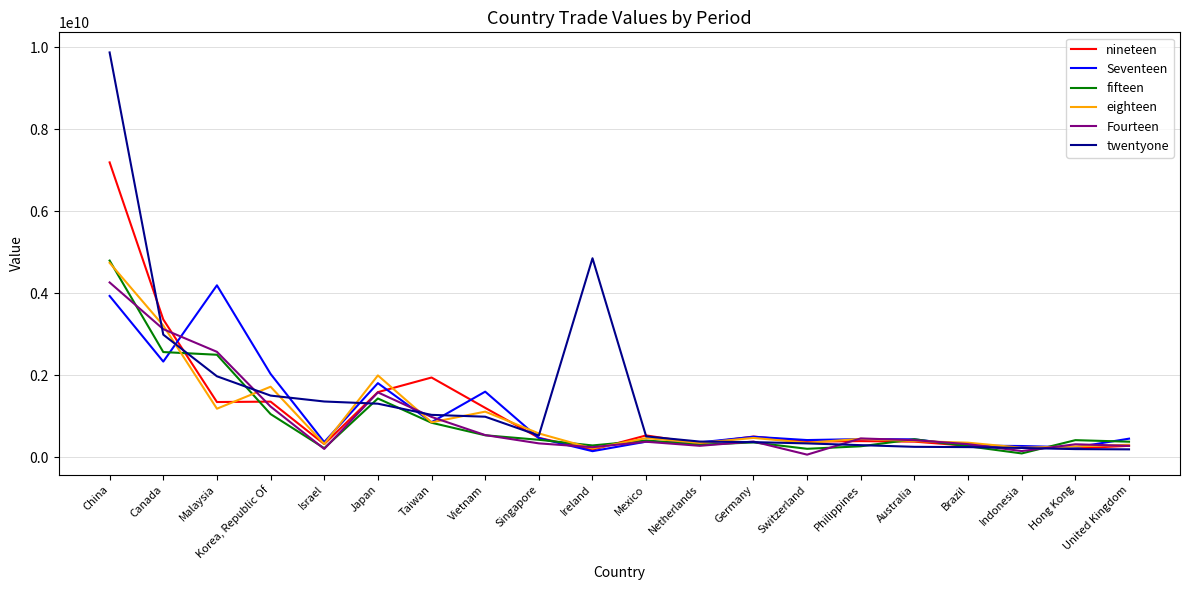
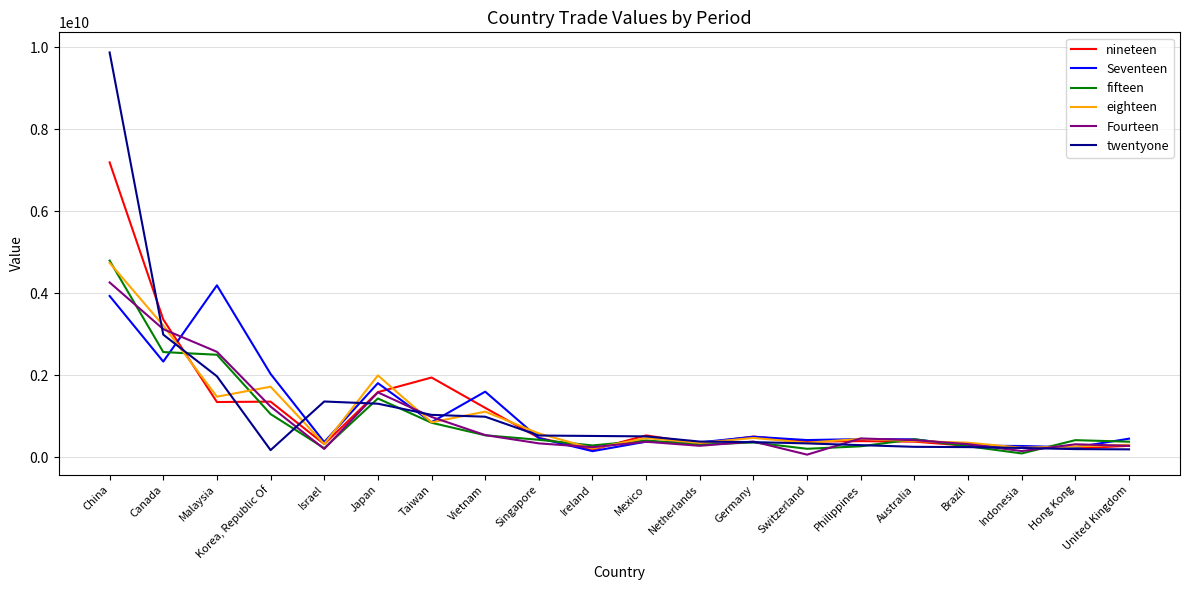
  {
    "nineteen": {
      "China": 7200000000,
      "Canada": 3400000000,
      "Malaysia": 1300000000,
      "Korea, Republic Of": 1400000000,
      "Taiwan": 1900000000,
      "Vietnam": 1200000000
    },
    "Seventeen": {
      "China": 3900000000,
      "Canada": 2300000000,
      "Malaysia": 4200000000,
      "Korea, Republic Of": 2000000000,
      "Japan": 1800000000,
      "Vietnam": 1600000000,
      "United Kingdom": 500000000
    },
    "fifteen": {
      "Canada": 2600000000,
      "Malaysia": 2500000000,
      "Korea, Republic Of": 1100000000,
      "Japan": 1400000000,
      "Switzerland": 200000000,
      "Hong Kong": 400000000,
      "United Kingdom": 400000000
    },
    "eighteen": {
      "Canada": 3200000000,
-     "Malaysia": 1200000000,
+     "Malaysia": 1500000000,
      "Korea, Republic Of": 1700000000,
      "Japan": 2000000000,
      "Vietnam": 1100000000
    },
    "Fourteen": {
      "China": 4300000000,
      "Canada": 3100000000,
      "Malaysia": 2600000000,
      "Korea, Republic Of": 1200000000,
      "Singapore": 300000000,
      "Switzerland": 100000000
    },
    "twentyone": {
      "China": 9900000000,
      "Canada": 3000000000,
      "Malaysia": 2000000000,
-     "Korea, Republic Of": 1500000000,
+     "Korea, Republic Of": 200000000,
      "Israel": 1400000000,
      "Japan": 1300000000,
      "Vietnam": 1000000000,
-     "Ireland": 4900000000,
+     "Ireland": 500000000,
      "Australia": 300000000,
      "United Kingdom": 200000000
    }
  }
